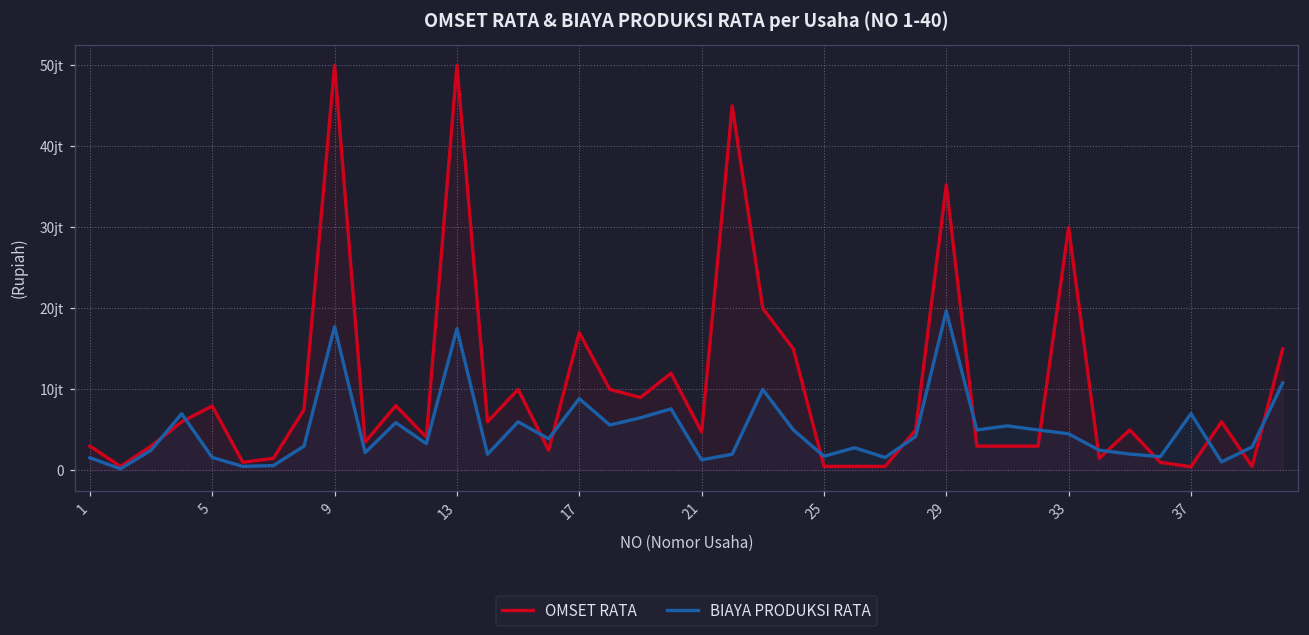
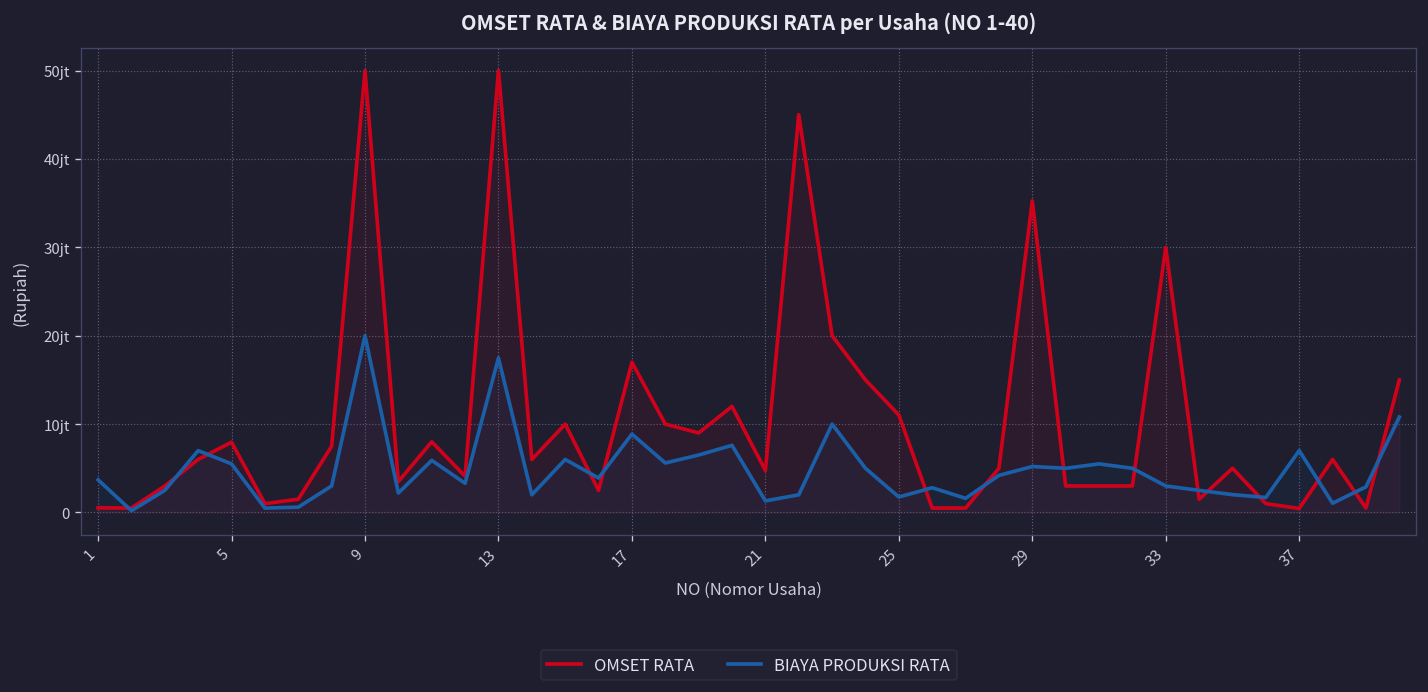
  {
    "OMSET RATA": {
-     "1": "3jt",
+     "1": "1jt",
      "5": "8jt",
      "9": "50jt",
      "13": "50jt",
      "17": "17jt",
      "21": "5jt",
-     "25": "1jt",
+     "25": "11jt",
      "29": "35jt",
      "33": "30jt",
      "37": "0jt"
    },
    "BIAYA PRODUKSI RATA": {
-     "1": "2jt",
-     "5": "2jt",
-     "9": "18jt",
+     "1": "4jt",
+     "5": "6jt",
+     "9": "20jt",
      "13": "17jt",
      "17": "9jt",
      "21": "1jt",
      "25": "2jt",
-     "29": "20jt",
-     "33": "5jt",
+     "29": "5jt",
+     "33": "3jt",
      "37": "7jt"
    }
  }
